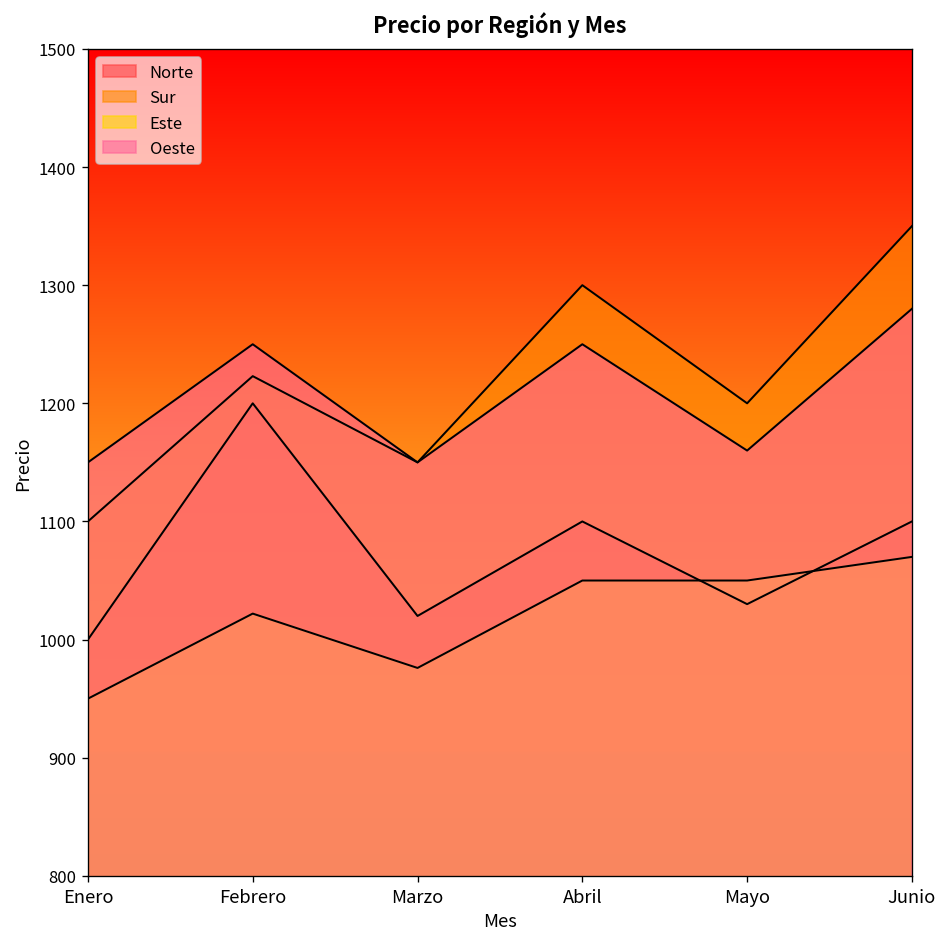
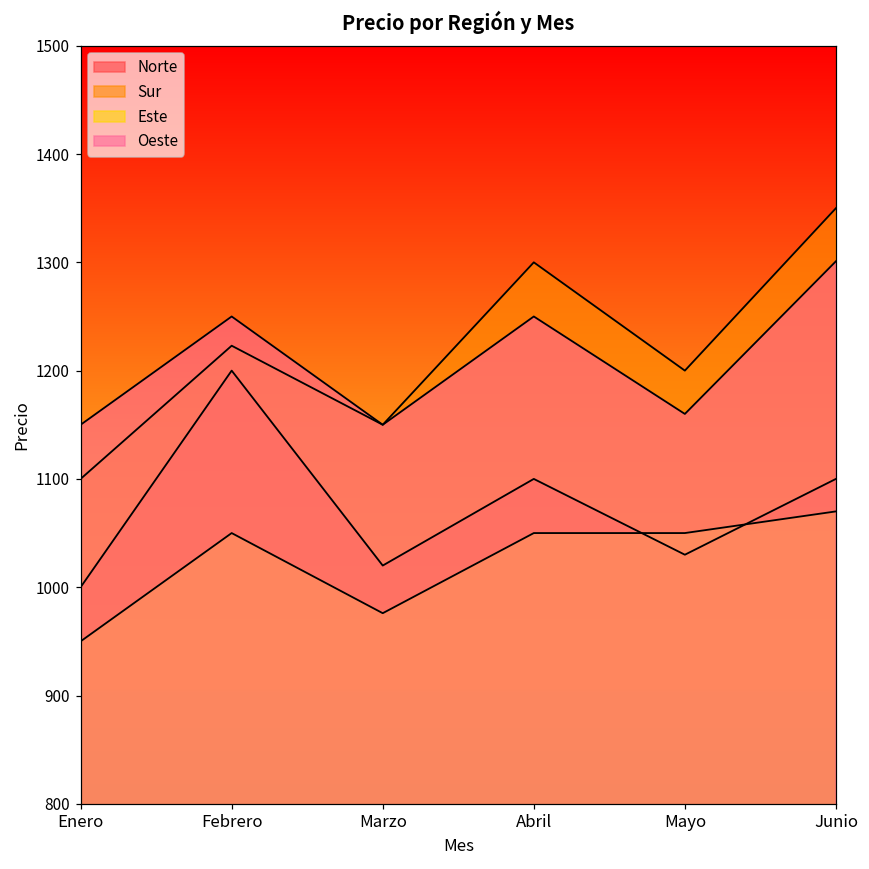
  {
    "Norte": {
      "Enero": 1000,
      "Febrero": 1200,
      "Marzo": 1020,
      "Abril": 1100,
      "Mayo": 1030,
      "Junio": 1100
    },
    "Sur": {
      "Enero": 1100,
      "Febrero": 1220,
      "Abril": 1300,
      "Mayo": 1200,
      "Junio": 1350
    },
    "Este": {
      "Enero": 950,
-     "Febrero": 1020,
+     "Febrero": 1050,
      "Marzo": 980,
      "Abril": 1050,
      "Mayo": 1050,
      "Junio": 1070
    },
    "Oeste": {
      "Enero": 1150,
      "Febrero": 1250,
      "Abril": 1250,
      "Mayo": 1160,
-     "Junio": 1280
+     "Junio": 1300
    }
  }
